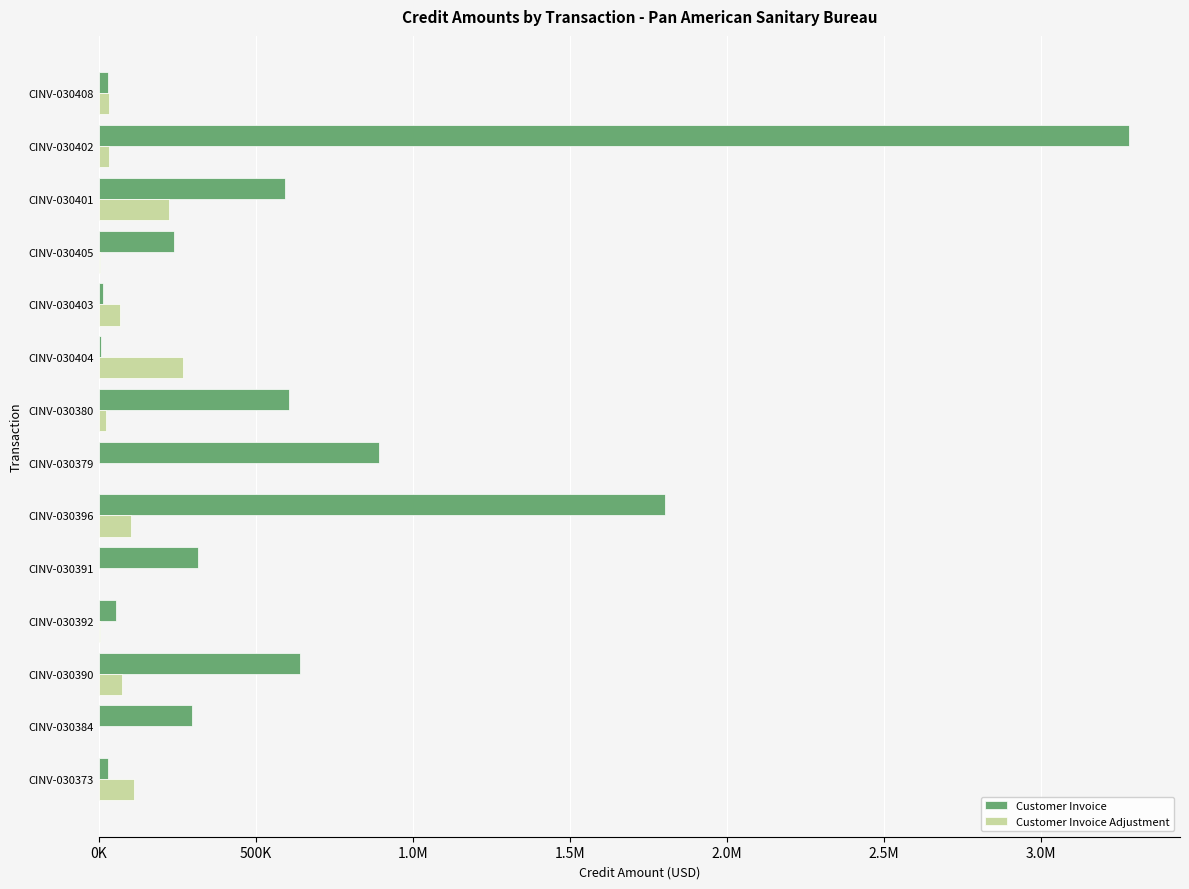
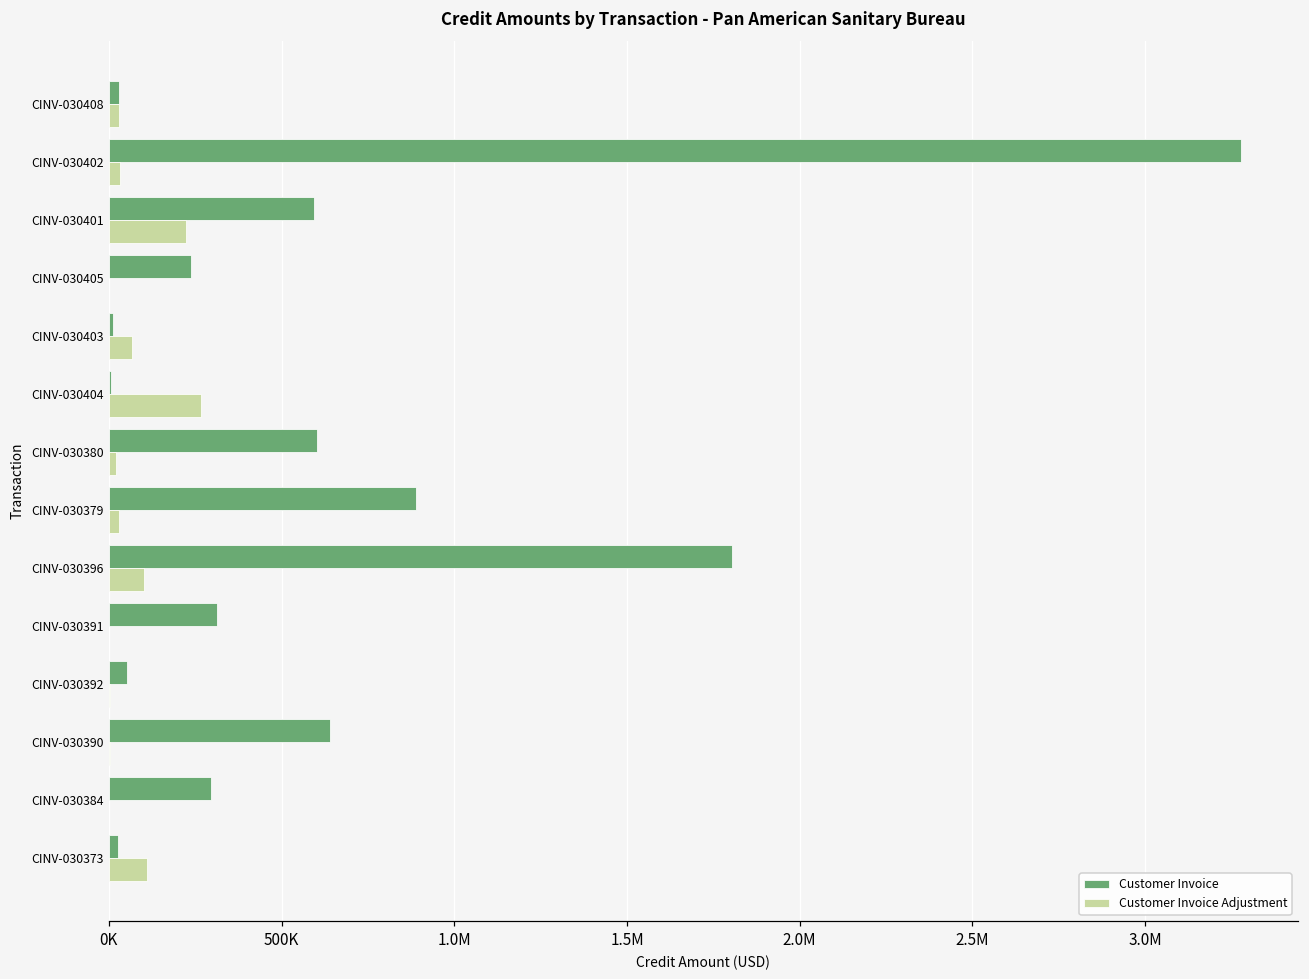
  {
    "Customer Invoice": {
      "CINV-030408": 30000,
      "CINV-030402": 3280000,
      "CINV-030401": 590000,
      "CINV-030405": 240000,
      "CINV-030403": 10000,
      "CINV-030380": 600000,
      "CINV-030379": 890000,
      "CINV-030396": 1800000,
      "CINV-030391": 310000,
      "CINV-030392": 50000,
      "CINV-030390": 640000,
      "CINV-030384": 300000,
      "CINV-030373": 30000
    },
    "Customer Invoice Adjustment": {
      "CINV-030408": 30000,
      "CINV-030402": 30000,
      "CINV-030401": 220000,
      "CINV-030403": 70000,
      "CINV-030404": 270000,
      "CINV-030380": 20000,
-     "CINV-030379": 0,
+     "CINV-030379": 30000,
      "CINV-030396": 100000,
-     "CINV-030390": 70000,
+     "CINV-030390": 0,
      "CINV-030373": 110000
    }
  }
